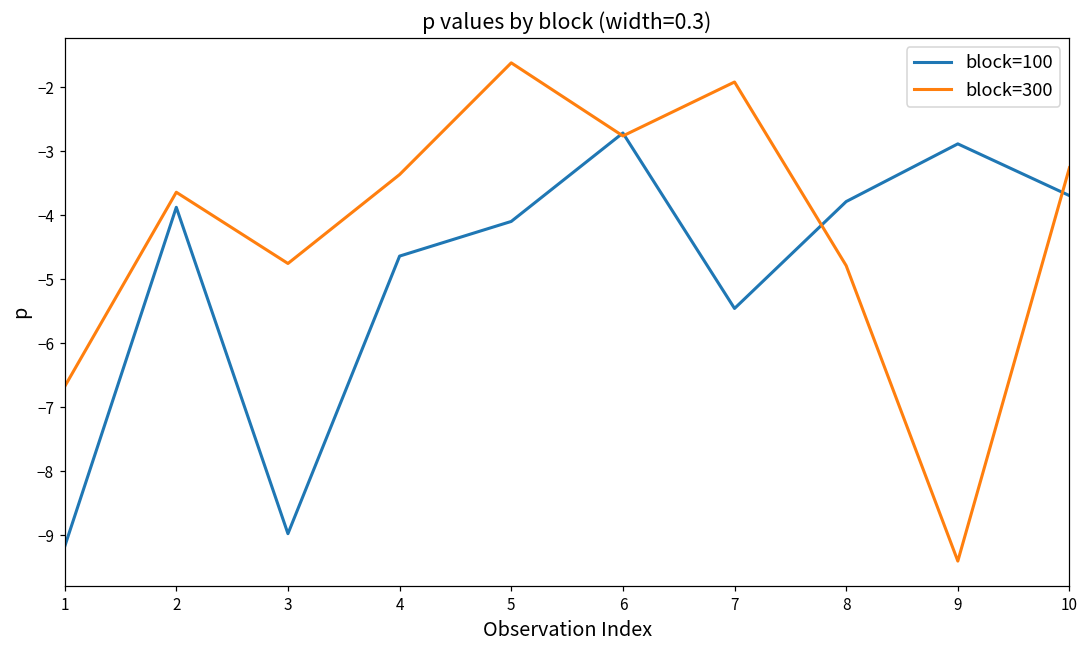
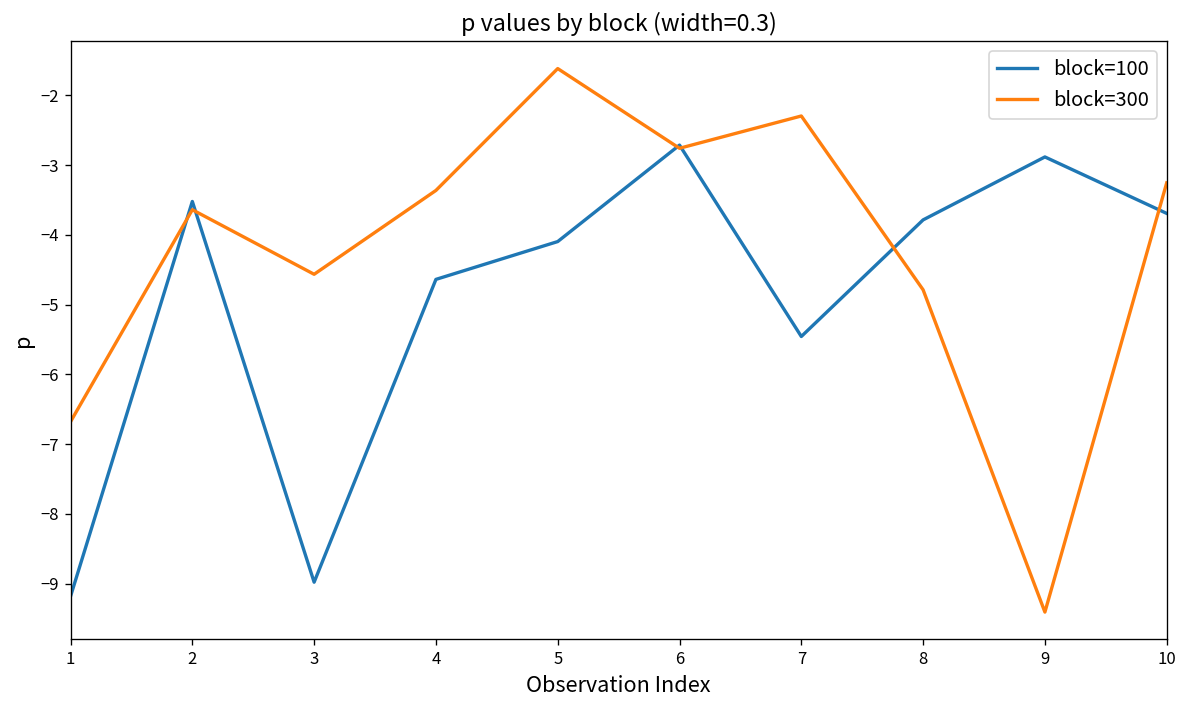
  {
    "block=100": {
      "1": -9.2,
-     "2": -3.9,
+     "2": -3.5,
      "3": -9.0,
      "4": -4.6,
      "5": -4.1,
      "6": -2.7,
      "7": -5.5,
      "8": -3.8,
      "9": -2.9,
      "10": -3.7
    },
    "block=300": {
      "1": -6.7,
      "2": -3.6,
-     "3": -4.8,
+     "3": -4.6,
      "4": -3.4,
      "5": -1.6,
      "6": -2.8,
-     "7": -1.9,
+     "7": -2.3,
      "8": -4.8,
      "9": -9.4,
      "10": -3.3
    }
  }
